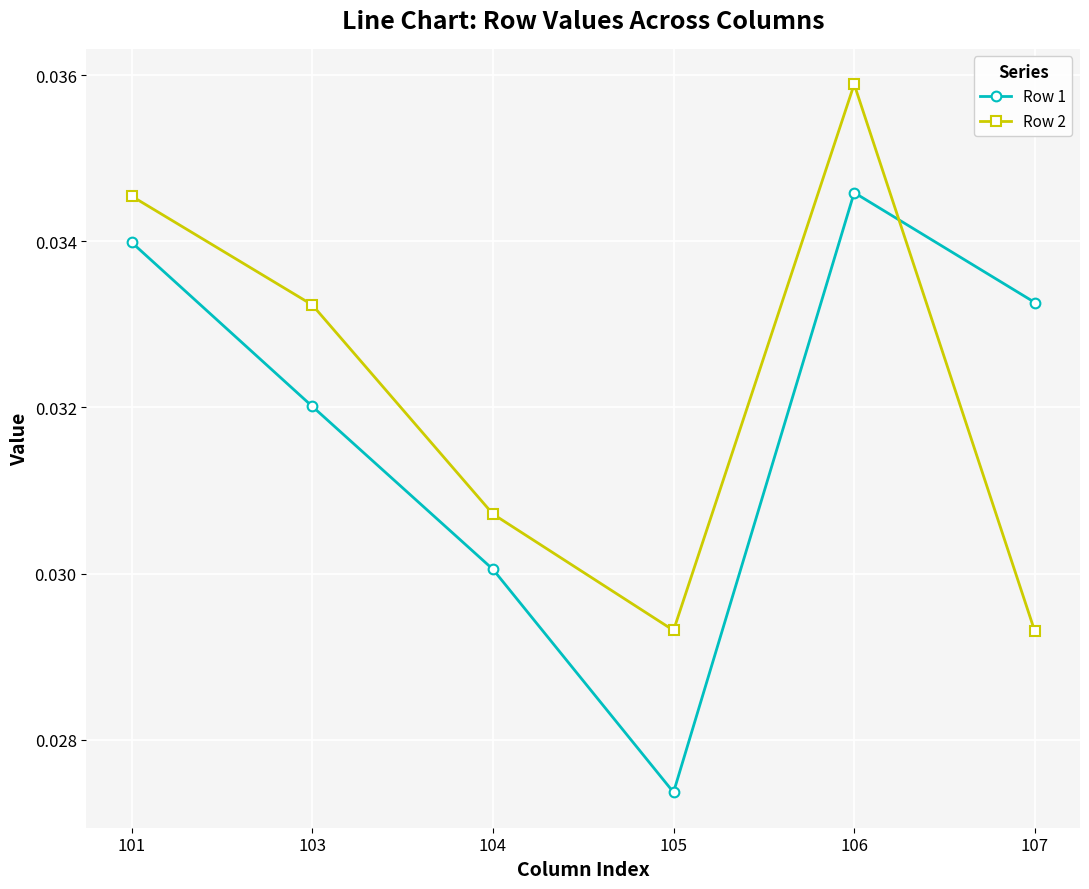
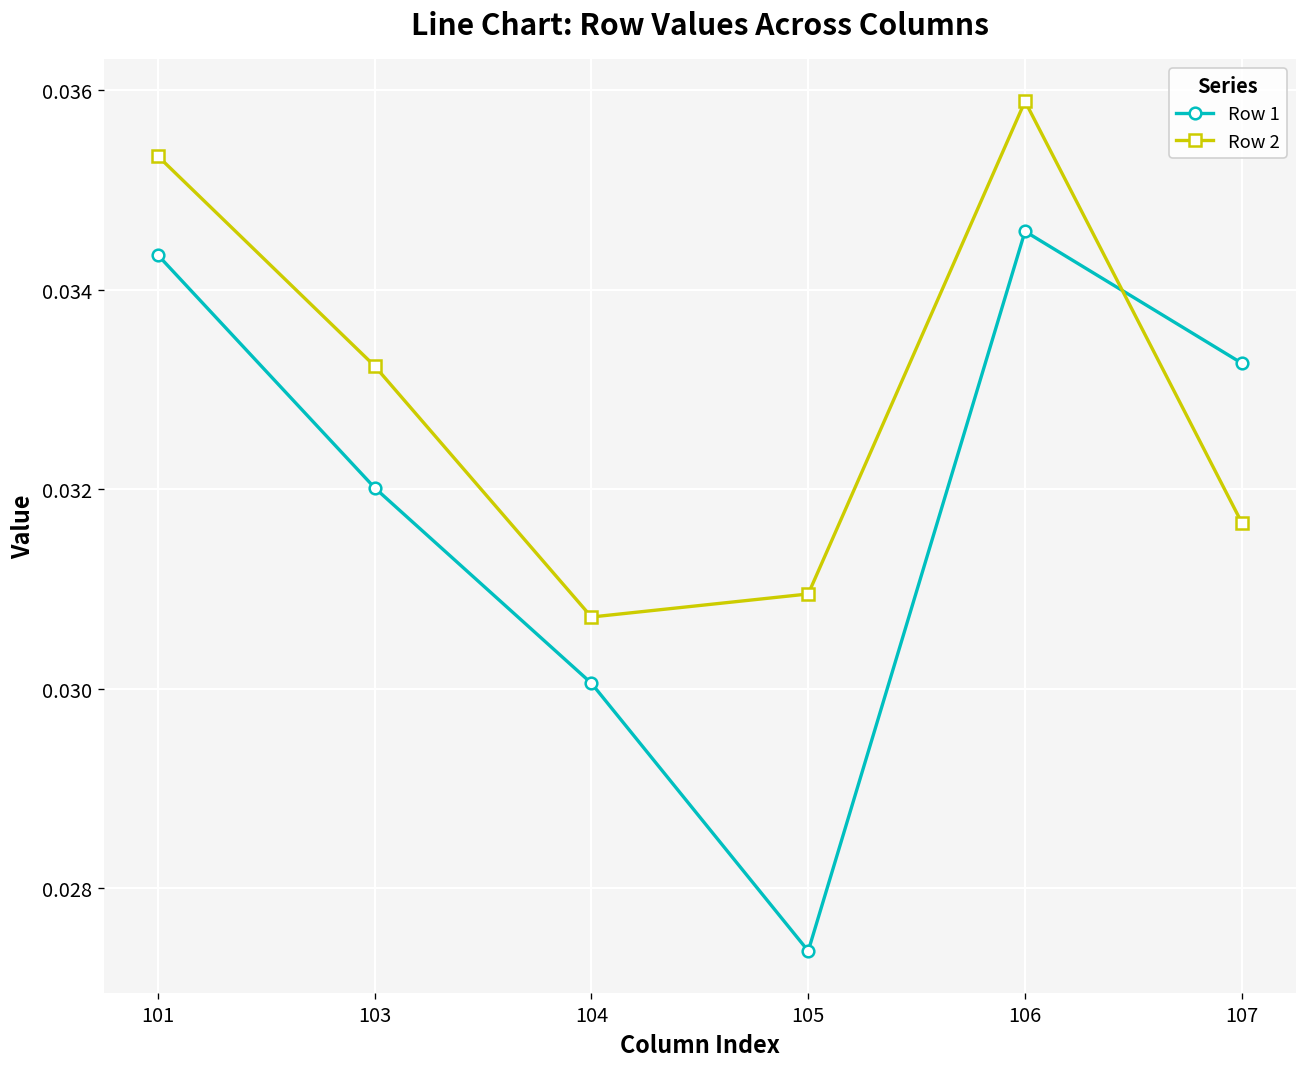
  {
    "Row 1": {
-     "101": 0.0340,
+     "101": 0.0343,
      "103": 0.0320,
      "104": 0.0301,
      "105": 0.0274,
      "106": 0.0346,
      "107": 0.0333
    },
    "Row 2": {
-     "101": 0.0345,
+     "101": 0.0353,
      "103": 0.0332,
      "104": 0.0307,
-     "105": 0.0293,
+     "105": 0.0309,
      "106": 0.0359,
-     "107": 0.0293
+     "107": 0.0317
    }
  }
